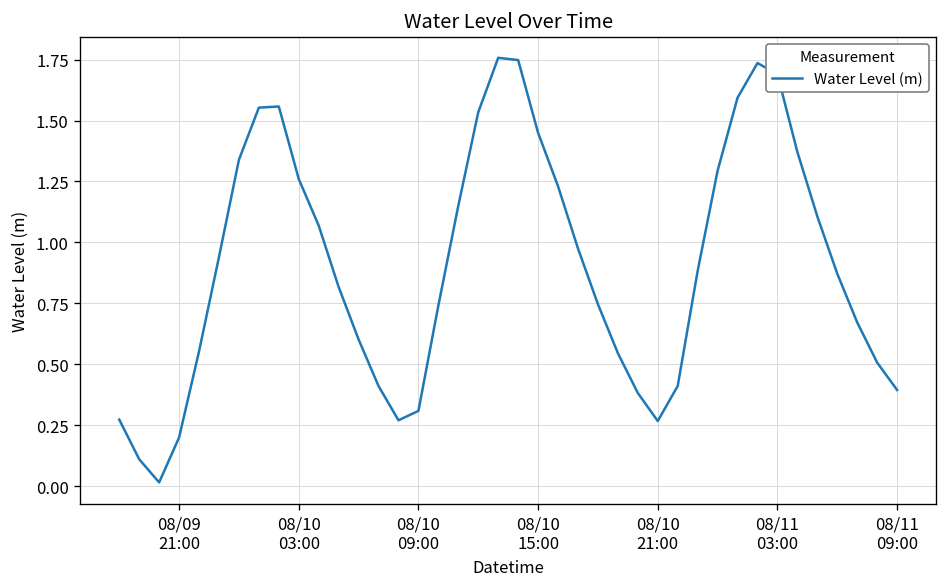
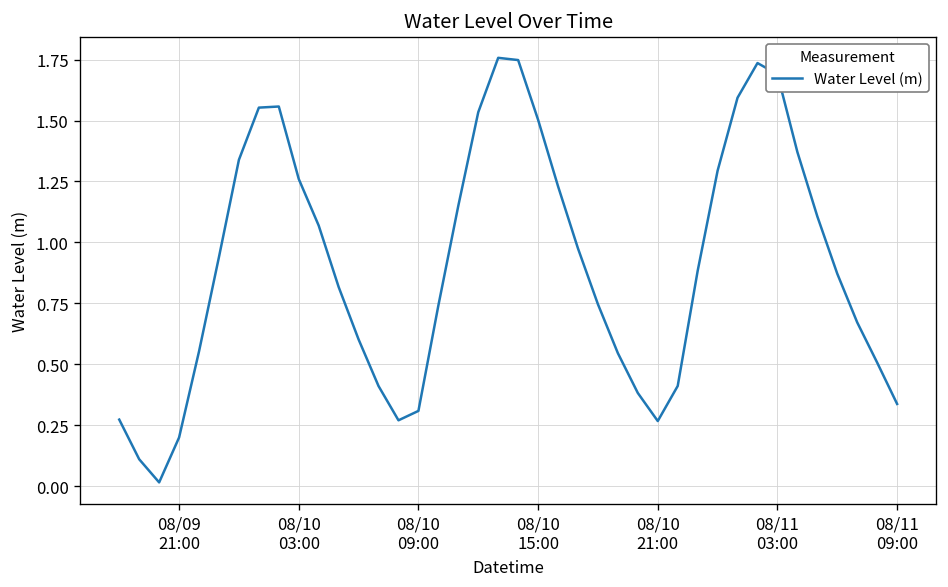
  {
    "08/09 21:00": 0.20,
    "08/10 03:00": 1.26,
    "08/10 09:00": 0.31,
-   "08/10 15:00": 1.45,
+   "08/10 15:00": 1.50,
    "08/10 21:00": 0.27,
-   "08/11 09:00": 0.39
+   "08/11 09:00": 0.34
  }
